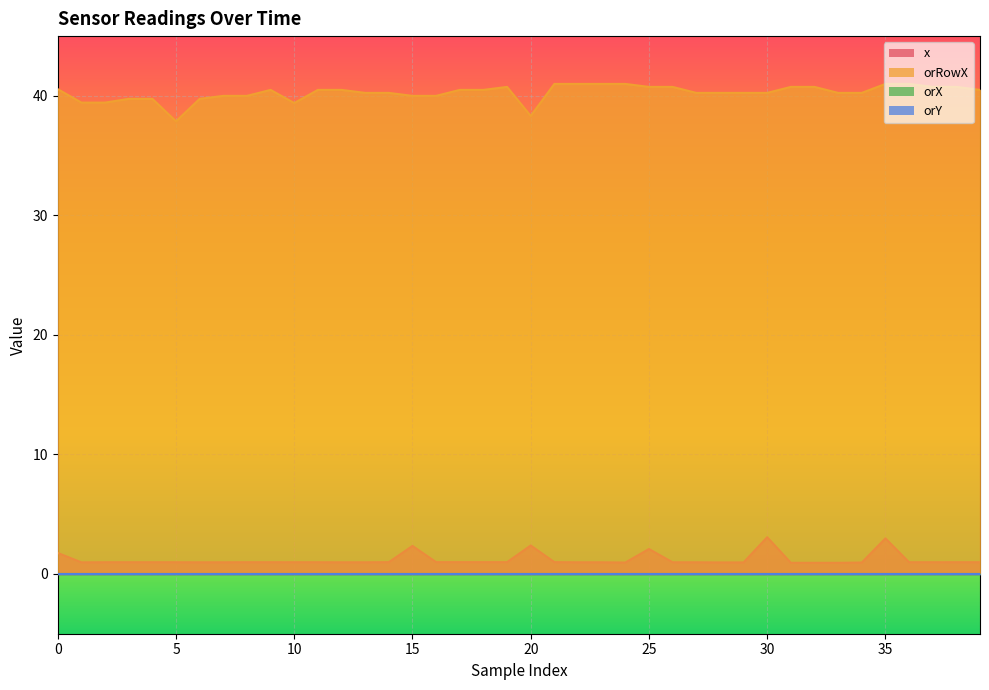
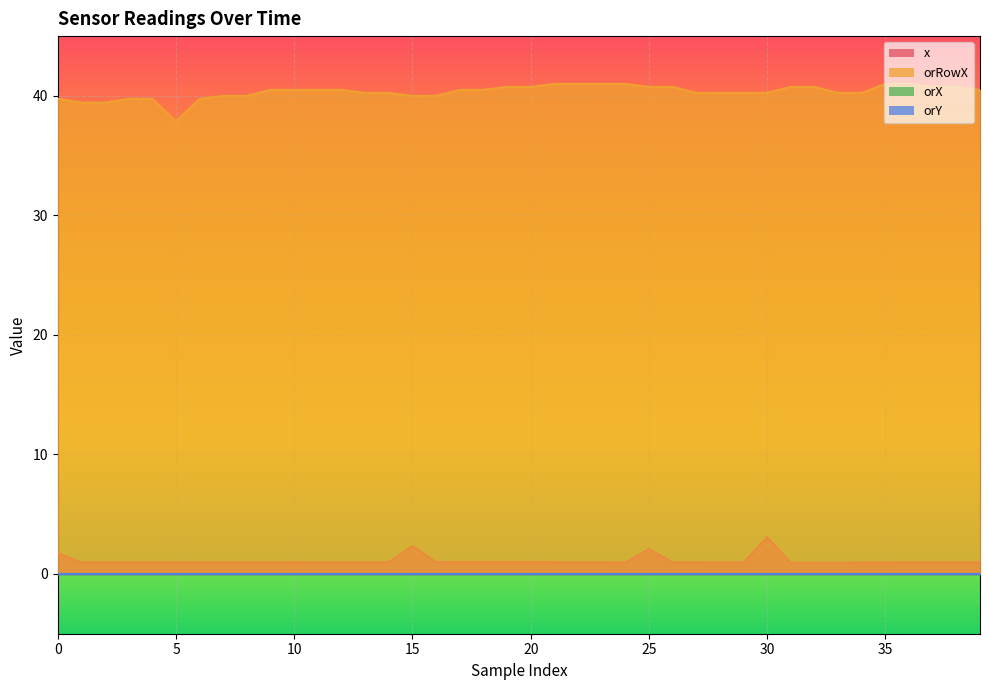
  {
    "x": {
      "0": 1.8,
      "5": 1.0,
      "10": 1.0,
      "15": 2.3,
-     "20": 2.4,
+     "20": 1.0,
      "25": 2.1,
      "30": 3.1,
-     "35": 3.0
+     "35": 1.0
    },
    "orRowX": {
-     "0": 40.6,
+     "0": 39.8,
      "5": 37.9,
-     "10": 39.4,
+     "10": 40.5,
      "15": 40.0,
-     "20": 38.3,
+     "20": 40.8,
      "25": 40.8,
      "30": 40.3
    },
    "orY": {
      "0": 0.0,
      "5": 0.0,
      "10": 0.0,
      "15": 0.0,
      "20": 0.0,
      "25": 0.0,
      "30": 0.0,
      "35": 0.0
    }
  }
